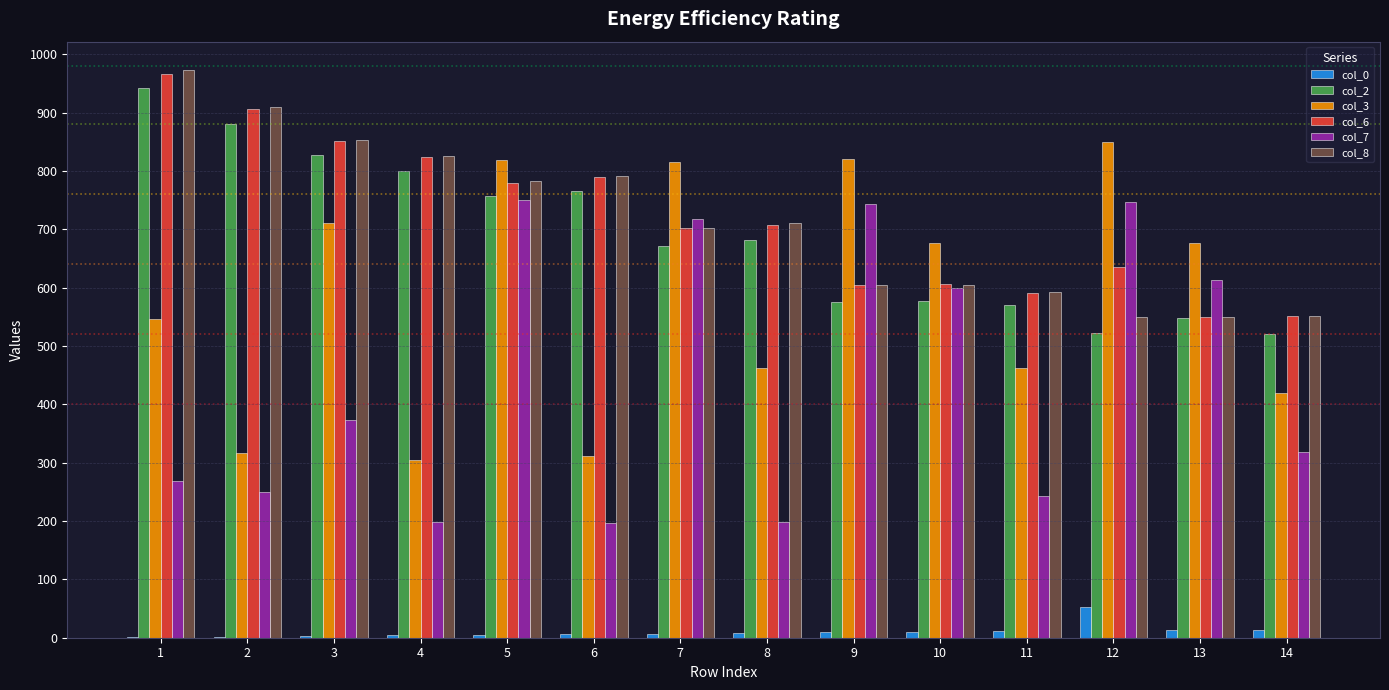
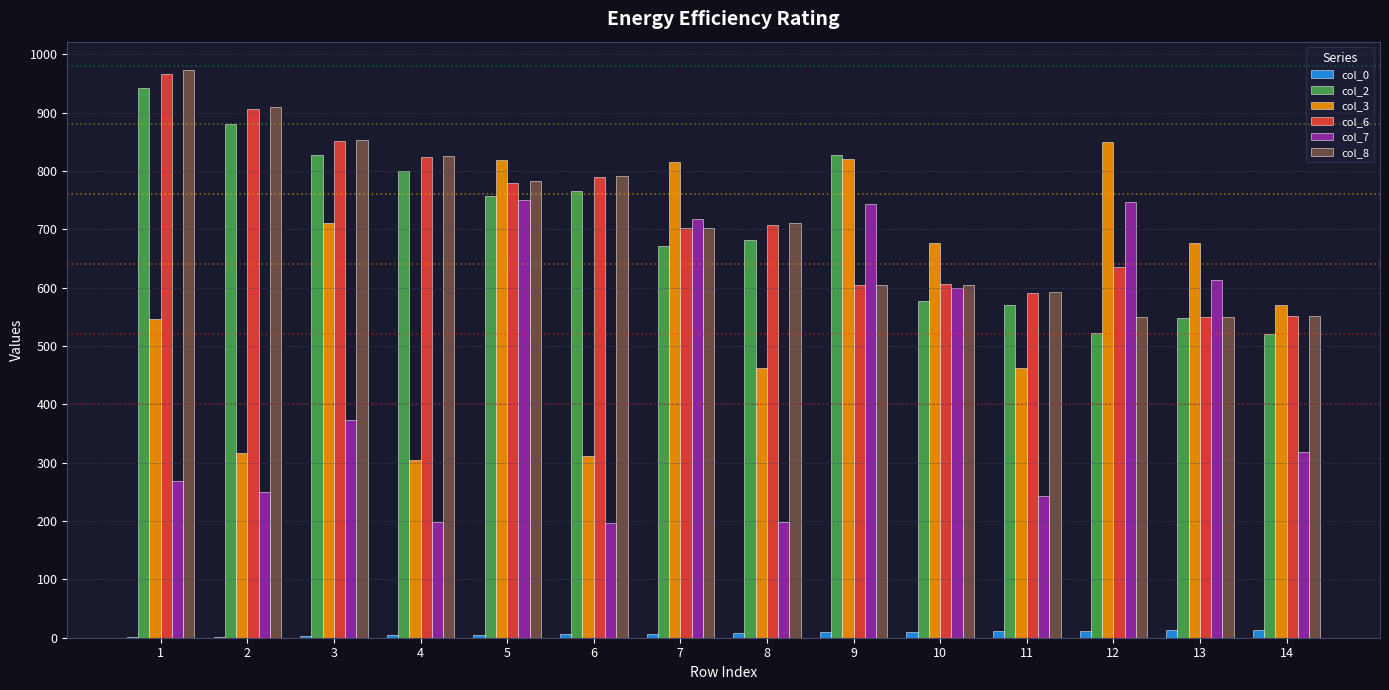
  {
    "col_0": {
      "5": 10,
      "6": 10,
      "7": 10,
      "8": 10,
      "9": 10,
      "10": 10,
      "11": 10,
-     "12": 50,
+     "12": 10,
      "13": 10,
      "14": 10
    },
    "col_2": {
      "1": 940,
      "2": 880,
      "3": 830,
      "4": 800,
      "5": 760,
      "6": 770,
      "7": 670,
      "8": 680,
-     "9": 580,
+     "9": 830,
      "10": 580,
      "11": 570,
      "12": 520,
      "13": 550,
      "14": 520
    },
    "col_3": {
      "1": 550,
      "2": 320,
      "3": 710,
      "4": 300,
      "5": 820,
      "6": 310,
      "7": 820,
      "8": 460,
      "9": 820,
      "10": 680,
      "11": 460,
      "12": 850,
      "13": 680,
-     "14": 420
+     "14": 570
    },
    "col_6": {
      "1": 970,
      "2": 910,
      "3": 850,
      "4": 820,
      "5": 780,
      "6": 790,
      "7": 700,
      "8": 710,
      "9": 610,
      "10": 610,
      "11": 590,
      "12": 640,
      "13": 550,
      "14": 550
    },
    "col_7": {
      "1": 270,
      "2": 250,
      "3": 370,
      "4": 200,
      "5": 750,
      "6": 200,
      "7": 720,
      "8": 200,
      "9": 740,
      "10": 600,
      "11": 240,
      "12": 750,
      "13": 610,
      "14": 320
    },
    "col_8": {
      "1": 970,
      "2": 910,
      "3": 850,
      "4": 830,
      "5": 780,
      "6": 790,
      "7": 700,
      "8": 710,
      "9": 600,
      "10": 610,
      "11": 590,
      "12": 550,
      "13": 550,
      "14": 550
    }
  }
